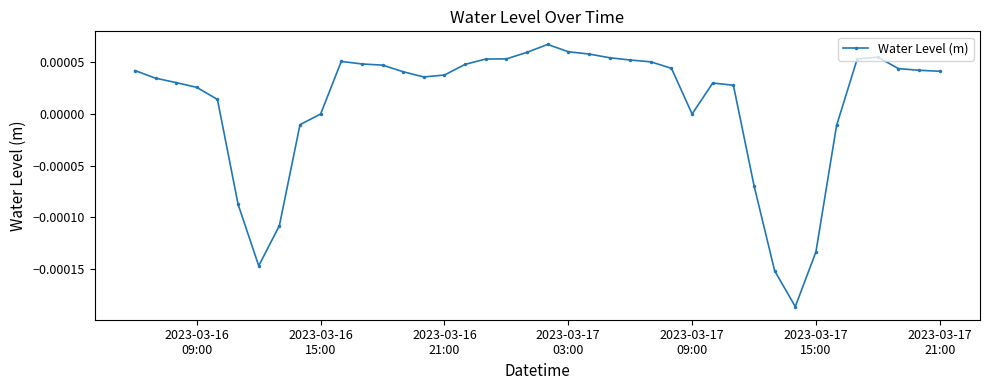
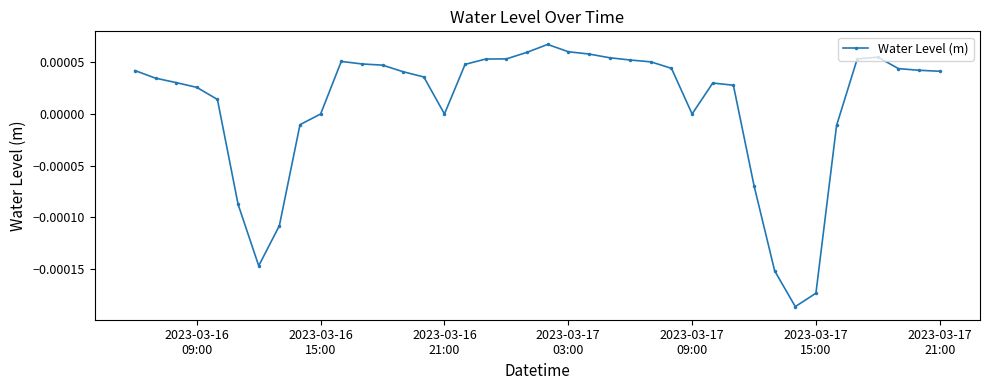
  {
    "2023-03-16 09:00": 0.000026,
    "2023-03-16 15:00": 0.000000,
-   "2023-03-16 21:00": 0.00004,
+   "2023-03-16 21:00": 0.00000,
    "2023-03-17 03:00": 0.000060,
    "2023-03-17 09:00": 0.000000,
-   "2023-03-17 15:00": -0.000134,
+   "2023-03-17 15:00": -0.000174,
    "2023-03-17 21:00": 0.000041
  }
